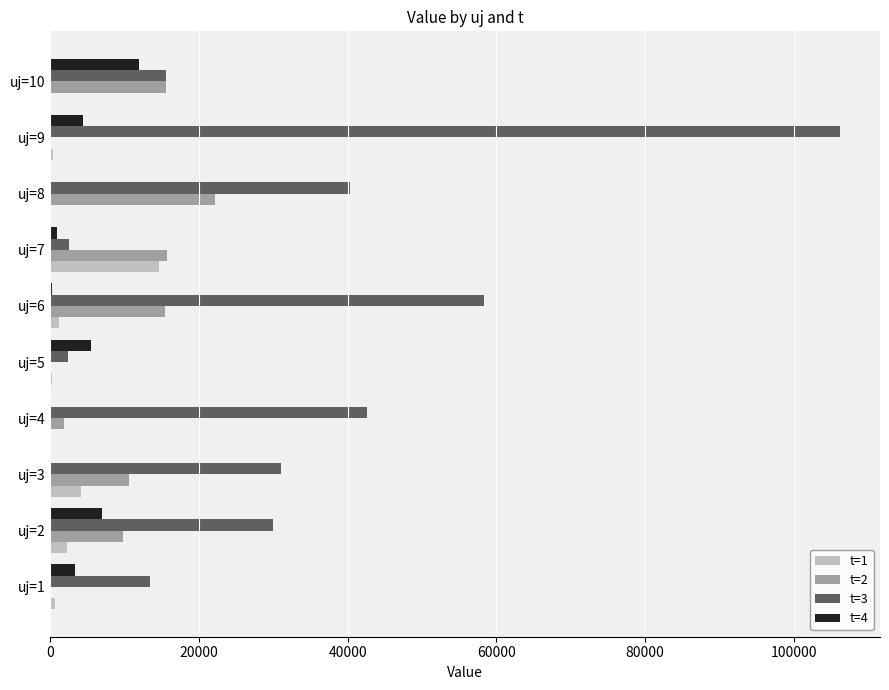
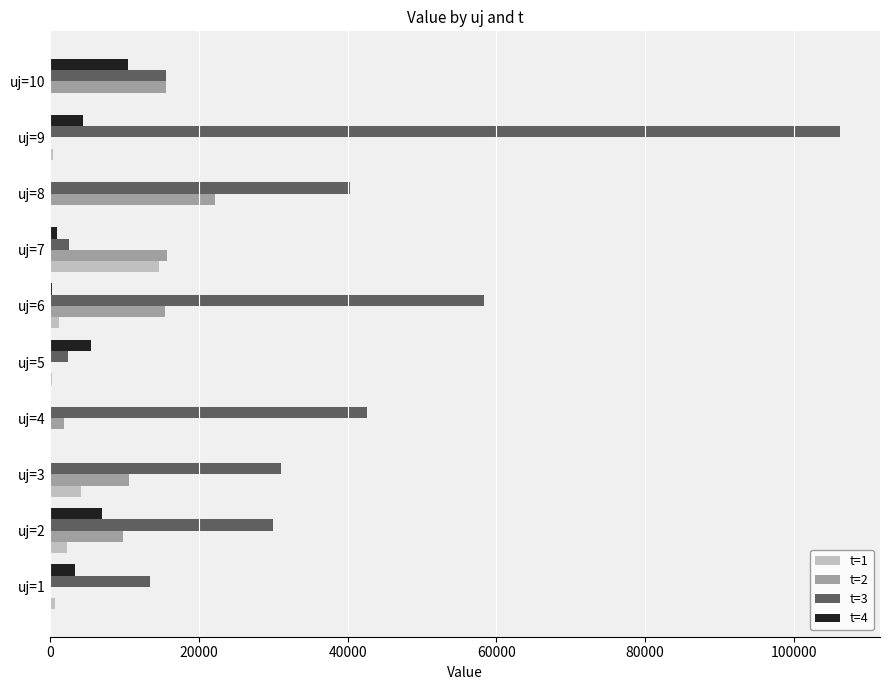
  {
    "t=3": {
      "uj=10": 15000,
      "uj=9": 106000,
      "uj=8": 40000,
      "uj=7": 3000,
      "uj=6": 58000,
      "uj=5": 2000,
      "uj=4": 43000,
      "uj=3": 31000,
      "uj=2": 30000,
      "uj=1": 13000
    },
    "t=4": {
-     "uj=10": 12000,
+     "uj=10": 10000,
      "uj=9": 4000,
      "uj=8": 0,
      "uj=7": 1000,
      "uj=5": 6000,
      "uj=4": 0,
      "uj=3": 0,
      "uj=2": 7000,
      "uj=1": 3000
    }
  }
